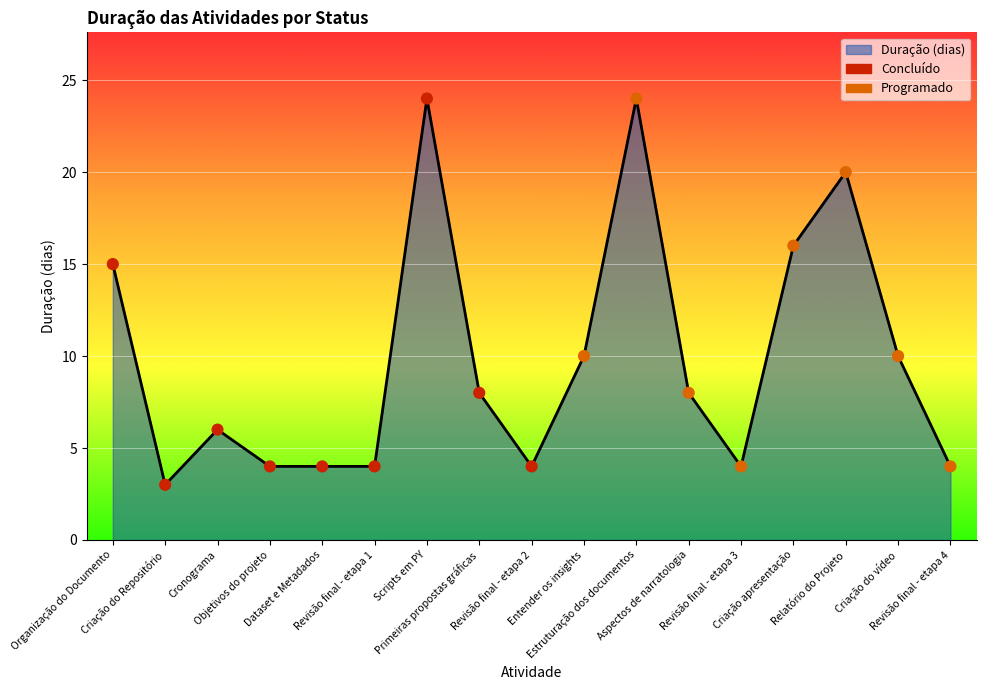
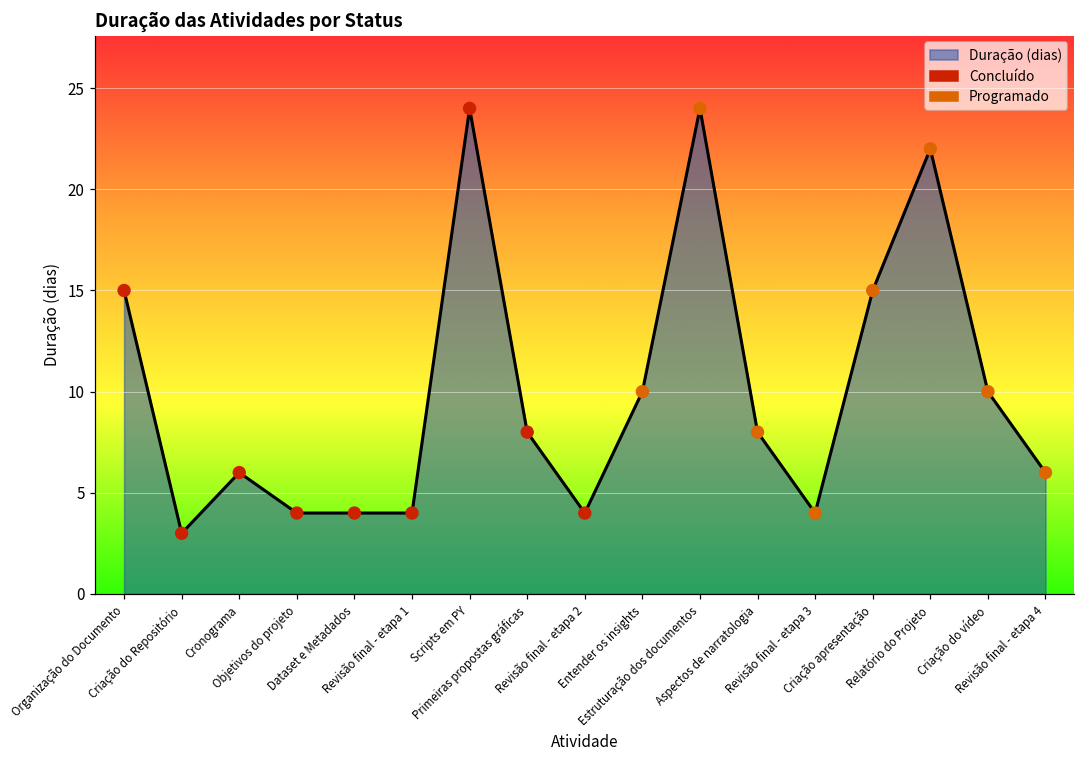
  {
    "Organização do Documento": 15,
    "Criação do Repositório": 3,
    "Cronograma": 6,
    "Objetivos do projeto": 4,
    "Dataset e Metadados": 4,
    "Revisão final - etapa 1": 4,
    "Scripts em PY": 24,
    "Primeiras propostas gráficas": 8,
    "Revisão final - etapa 2": 4,
    "Entender os insights": 10,
    "Estruturação dos documentos": 24,
    "Aspectos de narratologia": 8,
    "Revisão final - etapa 3": 4,
-   "Criação apresentação": 16,
-   "Relatório do Projeto": 20,
+   "Criação apresentação": 15,
+   "Relatório do Projeto": 22,
    "Criação do vídeo": 10,
-   "Revisão final - etapa 4": 4
+   "Revisão final - etapa 4": 6
  }
